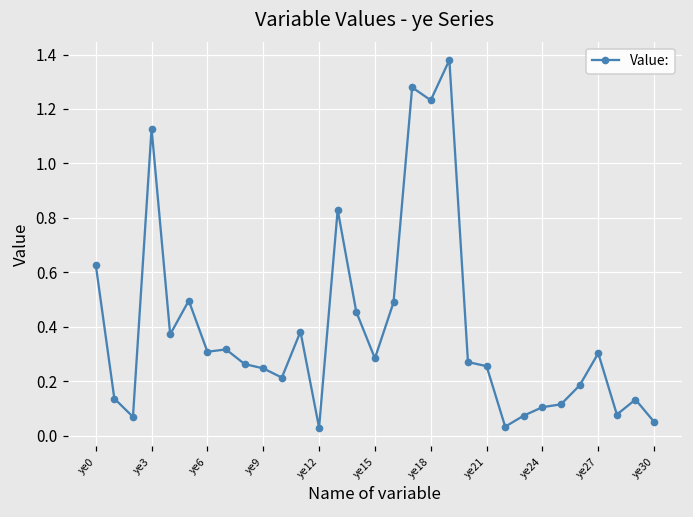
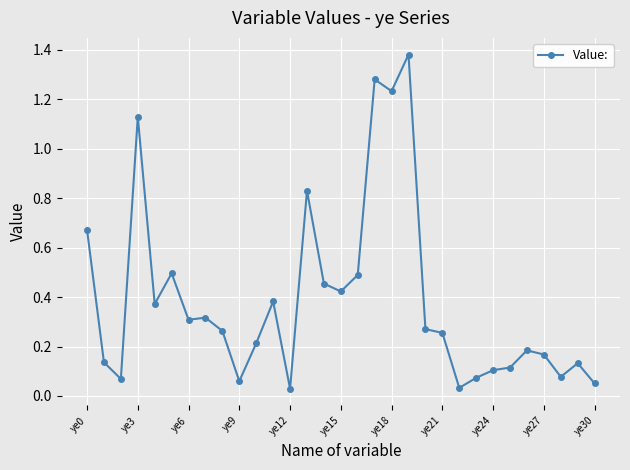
  {
-   "ye0": 0.63,
+   "ye0": 0.67,
    "ye3": 1.13,
    "ye6": 0.31,
-   "ye9": 0.25,
+   "ye9": 0.06,
    "ye12": 0.03,
-   "ye15": 0.28,
+   "ye15": 0.42,
    "ye18": 1.23,
    "ye21": 0.26,
    "ye24": 0.10,
-   "ye27": 0.30,
+   "ye27": 0.17,
    "ye30": 0.05
  }
